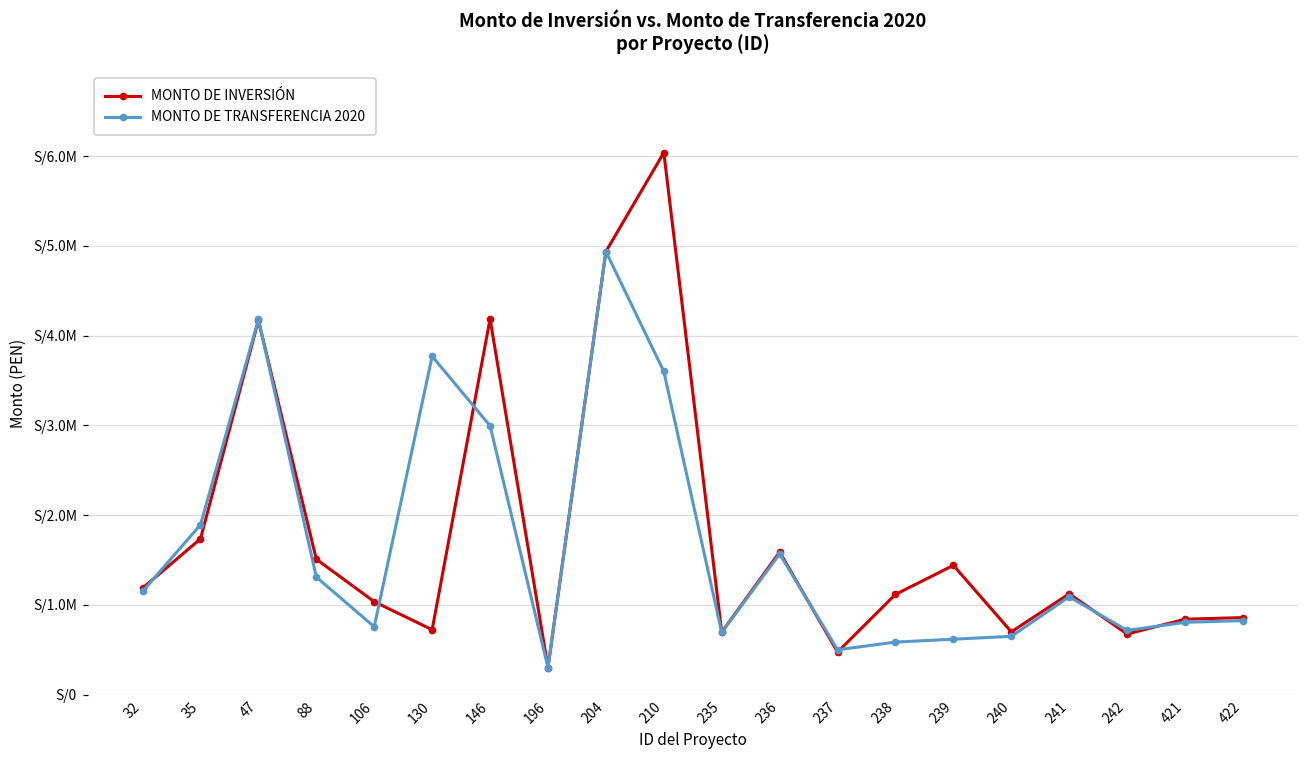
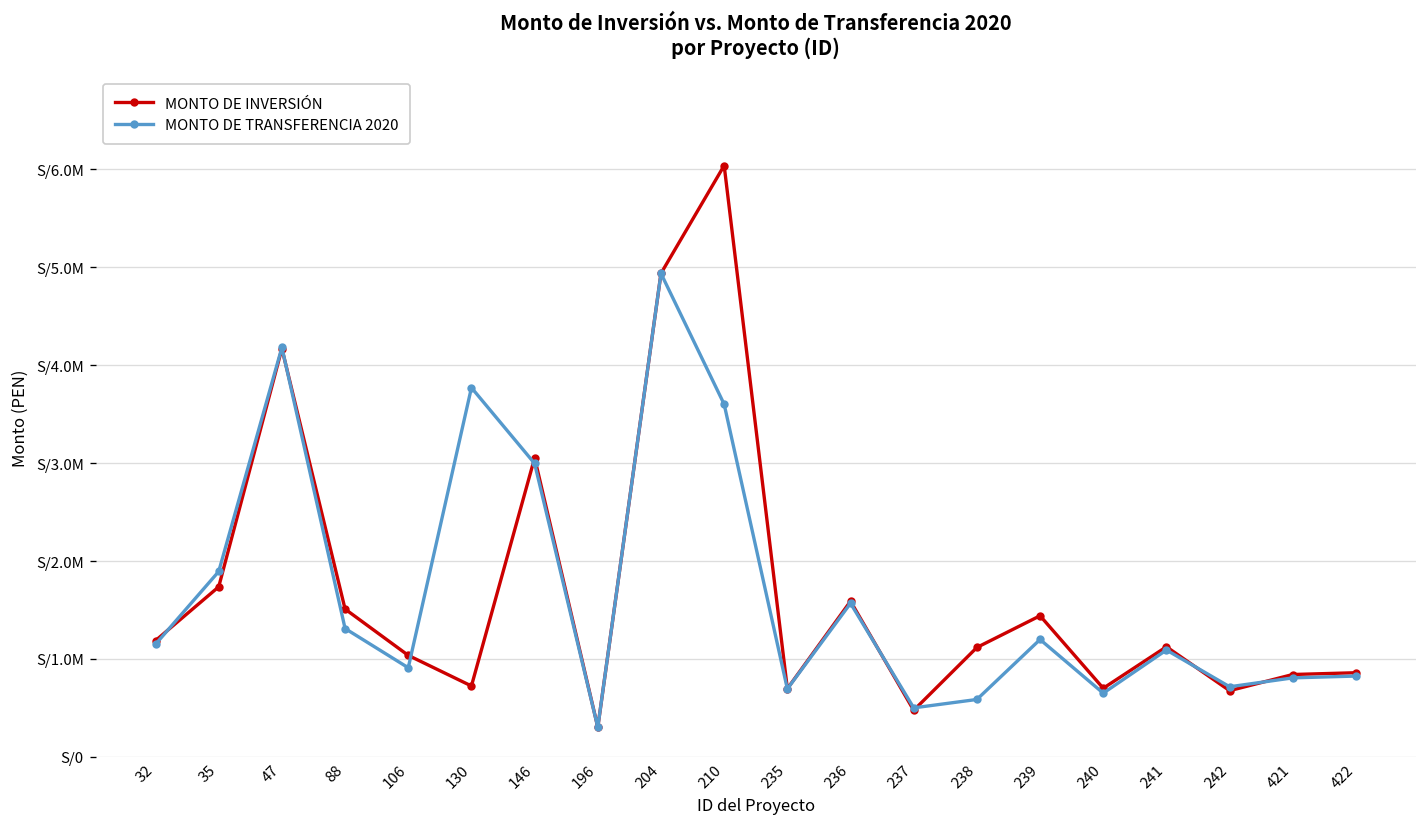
  {
    "MONTO DE INVERSIÓN": {
      "32": "S/1200000",
      "35": "S/1700000",
      "88": "S/1500000",
      "106": "S/1000000",
      "130": "S/700000",
-     "146": "S/4200000",
+     "146": "S/3100000",
      "210": "S/6000000",
      "238": "S/1100000",
      "239": "S/1400000",
      "240": "S/700000",
      "241": "S/1100000",
      "242": "S/700000",
      "421": "S/800000",
      "422": "S/900000"
    },
    "MONTO DE TRANSFERENCIA 2020": {
      "32": "S/1200000",
      "35": "S/1900000",
      "88": "S/1300000",
-     "106": "S/800000",
+     "106": "S/900000",
      "130": "S/3800000",
      "146": "S/3000000",
      "210": "S/3600000",
      "238": "S/600000",
-     "239": "S/600000",
+     "239": "S/1200000",
      "240": "S/700000",
      "241": "S/1100000",
      "242": "S/700000",
      "421": "S/800000",
      "422": "S/800000"
    }
  }
